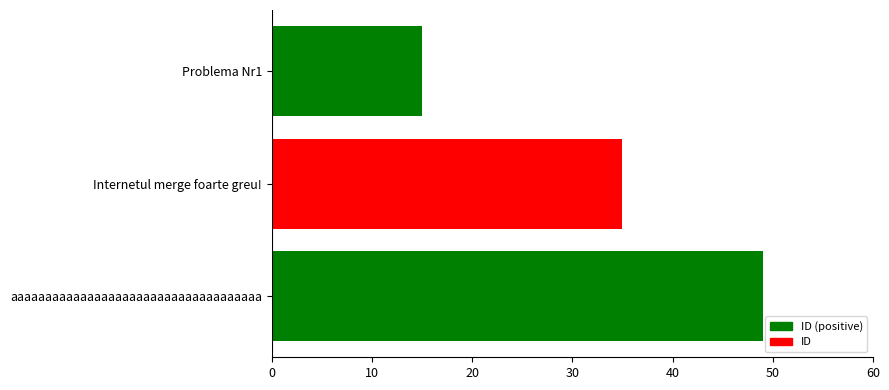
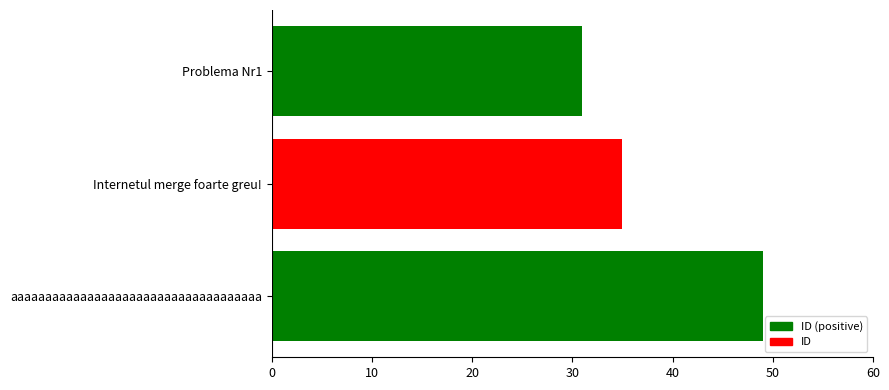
  {
-   "Problema Nr1": 15,
+   "Problema Nr1": 31,
    "Internetul merge foarte greu!": 35,
    "aaaaaaaaaaaaaaaaaaaaaaaaaaaaaaaaaaaa": 49
  }
